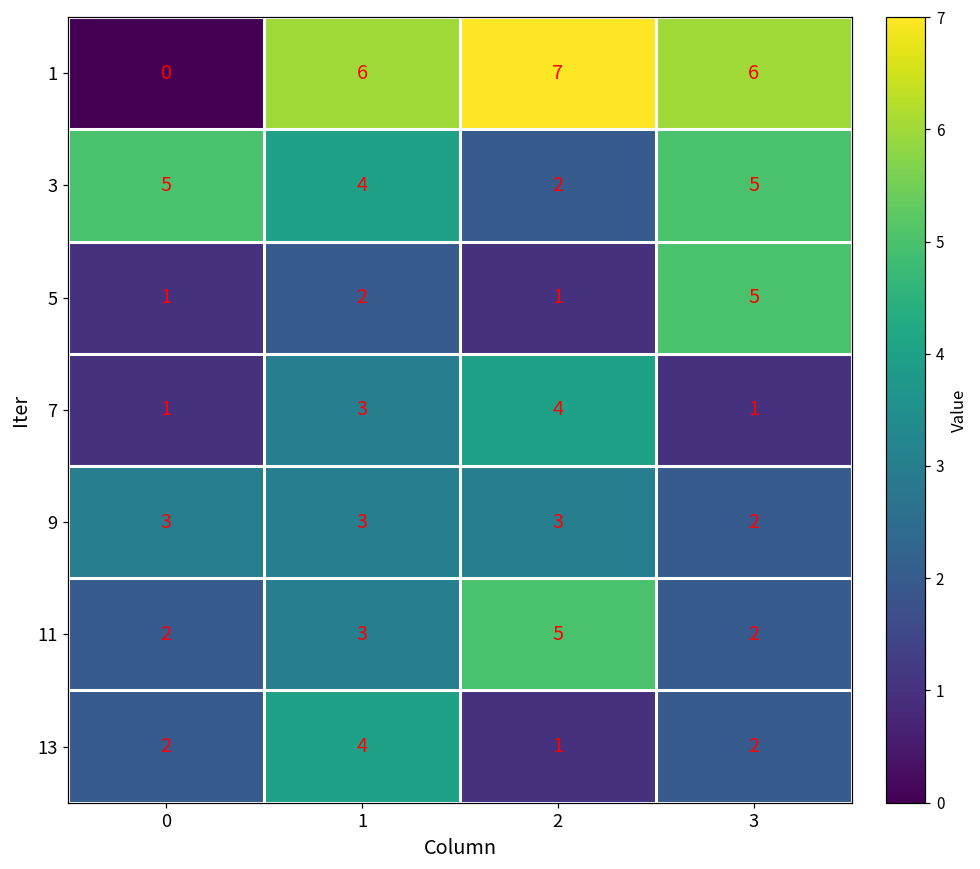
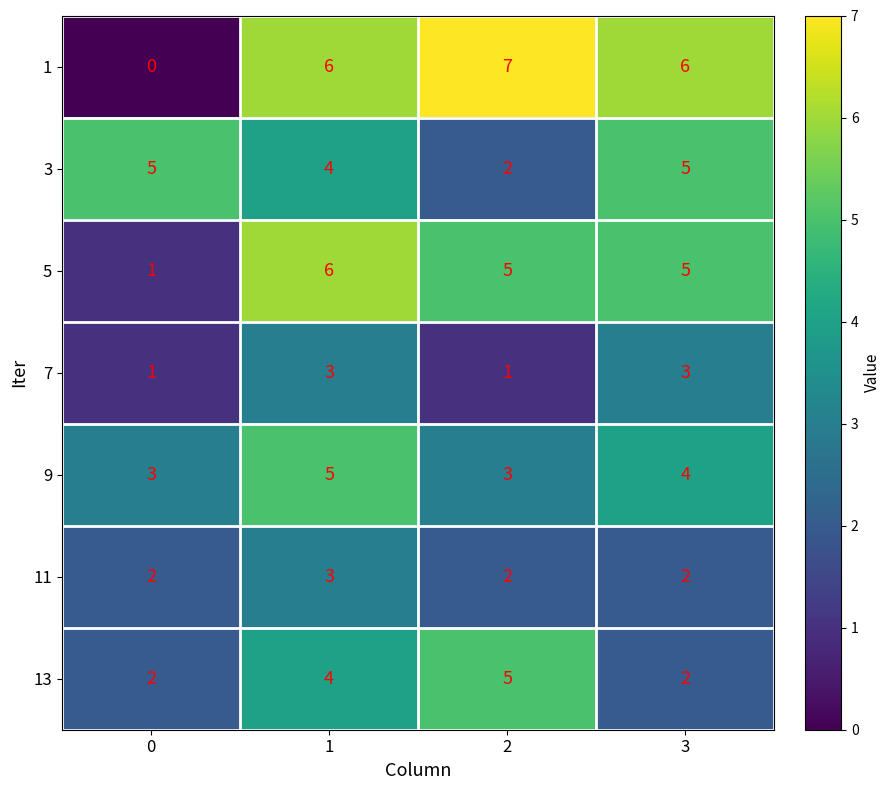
  {
    "1": {
      "0": 0,
      "1": 6,
      "2": 7,
      "3": 6
    },
    "3": {
      "0": 5,
      "1": 4,
      "2": 2,
      "3": 5
    },
    "5": {
      "0": 1,
-     "1": 2,
-     "2": 1,
+     "1": 6,
+     "2": 5,
      "3": 5
    },
    "7": {
      "0": 1,
      "1": 3,
-     "2": 4,
-     "3": 1
+     "2": 1,
+     "3": 3
    },
    "9": {
      "0": 3,
-     "1": 3,
+     "1": 5,
      "2": 3,
-     "3": 2
+     "3": 4
    },
    "11": {
      "0": 2,
      "1": 3,
-     "2": 5,
+     "2": 2,
      "3": 2
    },
    "13": {
      "0": 2,
      "1": 4,
-     "2": 1,
+     "2": 5,
      "3": 2
    }
  }
